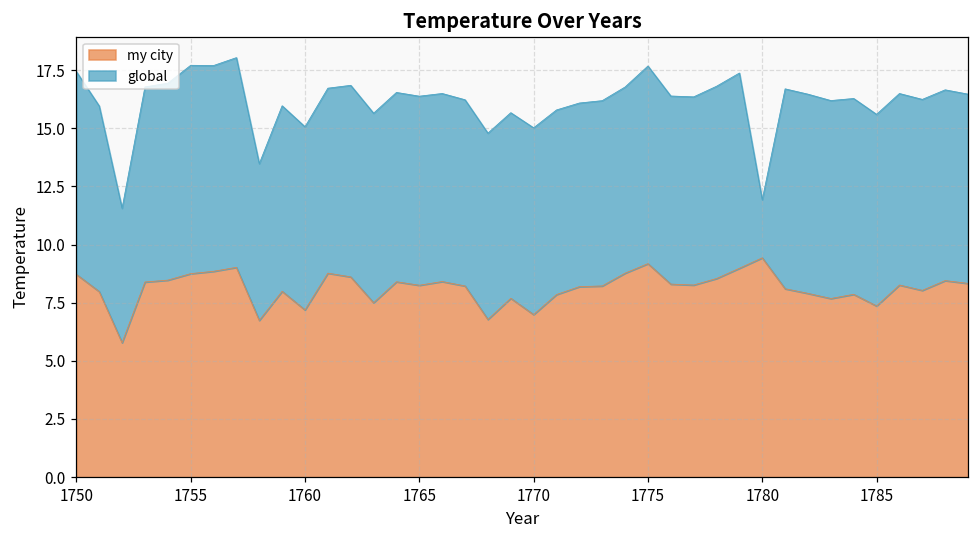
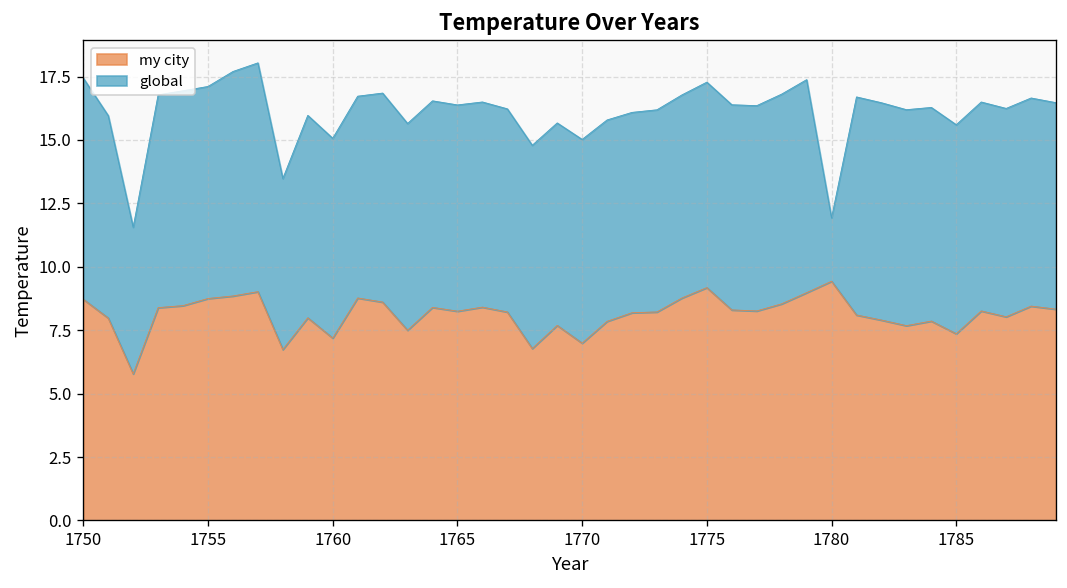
  {
    "my city": {
      "1750": 8.7,
      "1755": 8.8,
      "1760": 7.2,
      "1765": 8.3,
      "1770": 7.0,
      "1775": 9.2,
      "1780": 9.4,
      "1785": 7.4
    },
    "global": {
      "1750": 8.7,
-     "1755": 9.0,
+     "1755": 8.4,
      "1760": 7.9,
      "1765": 8.1,
      "1770": 8.0,
-     "1775": 8.5,
+     "1775": 8.1,
      "1780": 2.5,
      "1785": 8.2
    }
  }
